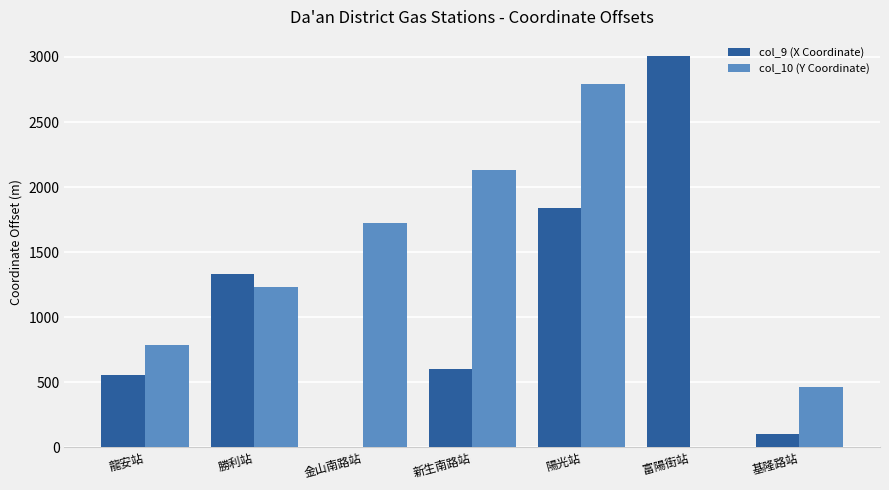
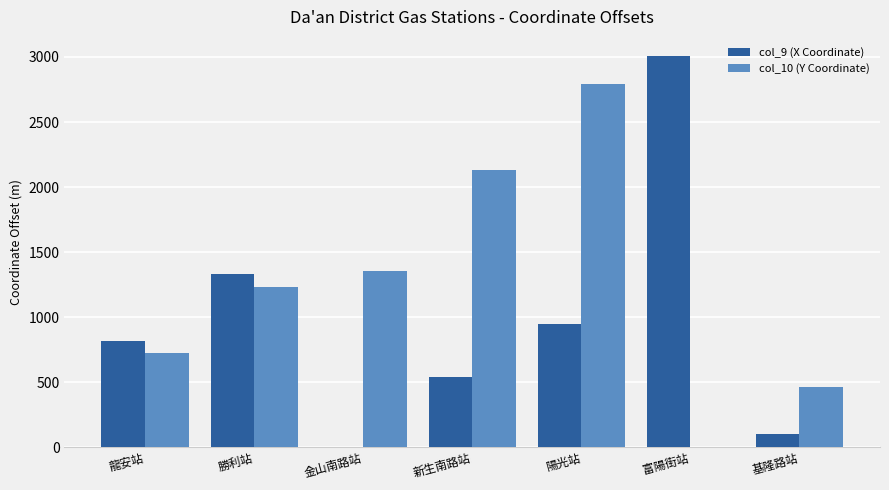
  {
    "col_9 (X Coordinate)": {
-     "龍安站": 560,
+     "龍安站": 820,
      "勝利站": 1330,
      "金山南路站": 0,
-     "新生南路站": 600,
-     "陽光站": 1840,
+     "新生南路站": 540,
+     "陽光站": 950,
      "富陽街站": 3000,
      "基隆路站": 110
    },
    "col_10 (Y Coordinate)": {
-     "龍安站": 790,
+     "龍安站": 720,
      "勝利站": 1230,
-     "金山南路站": 1730,
+     "金山南路站": 1360,
      "新生南路站": 2130,
      "陽光站": 2790,
      "富陽街站": 0,
      "基隆路站": 460
    }
  }
